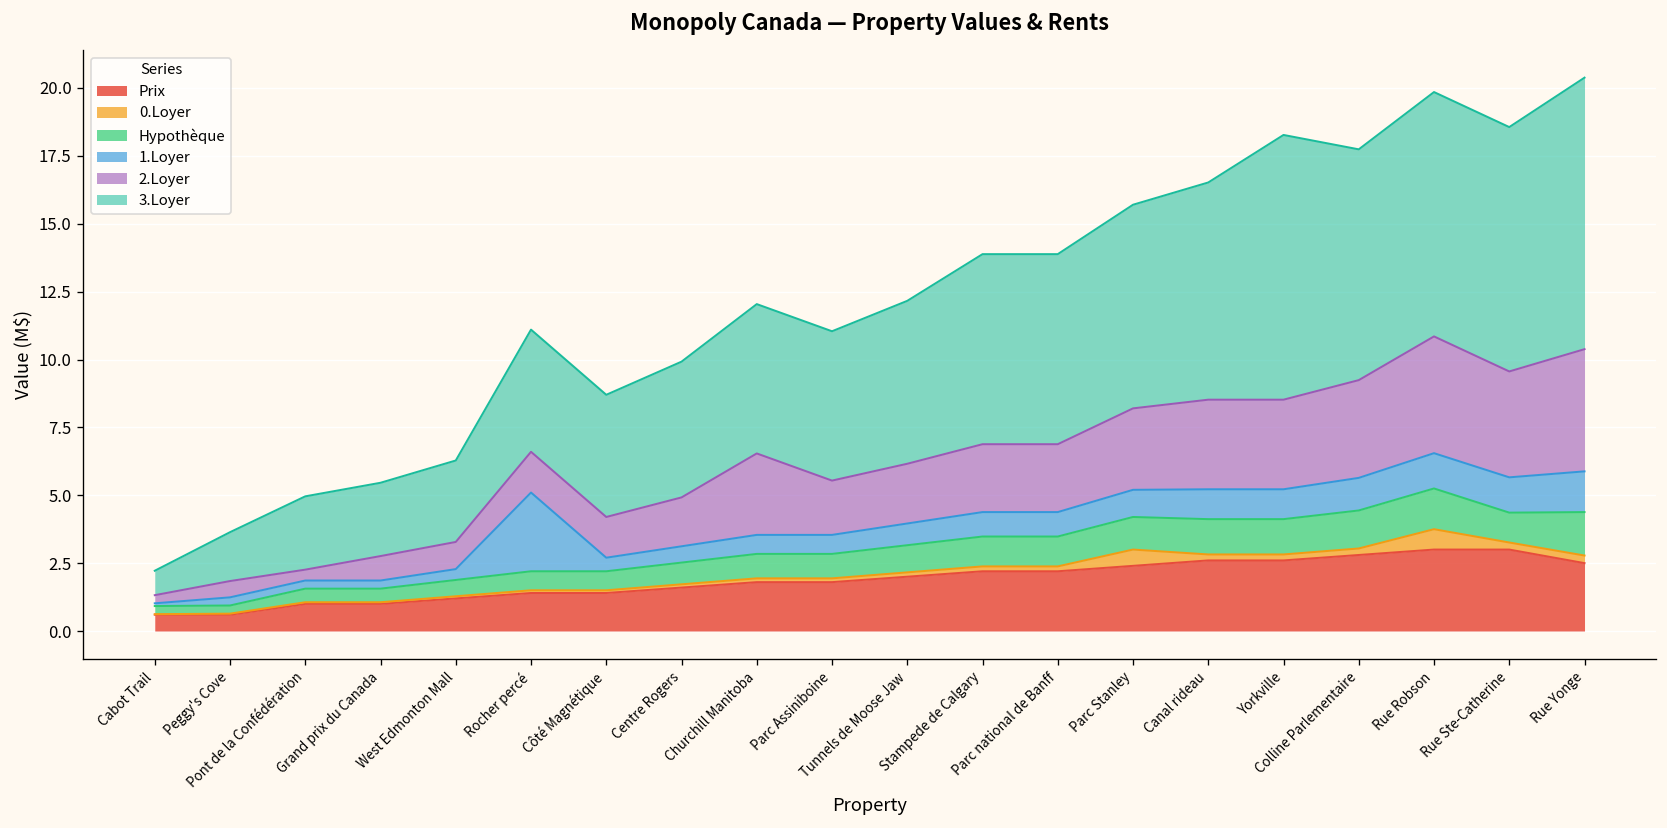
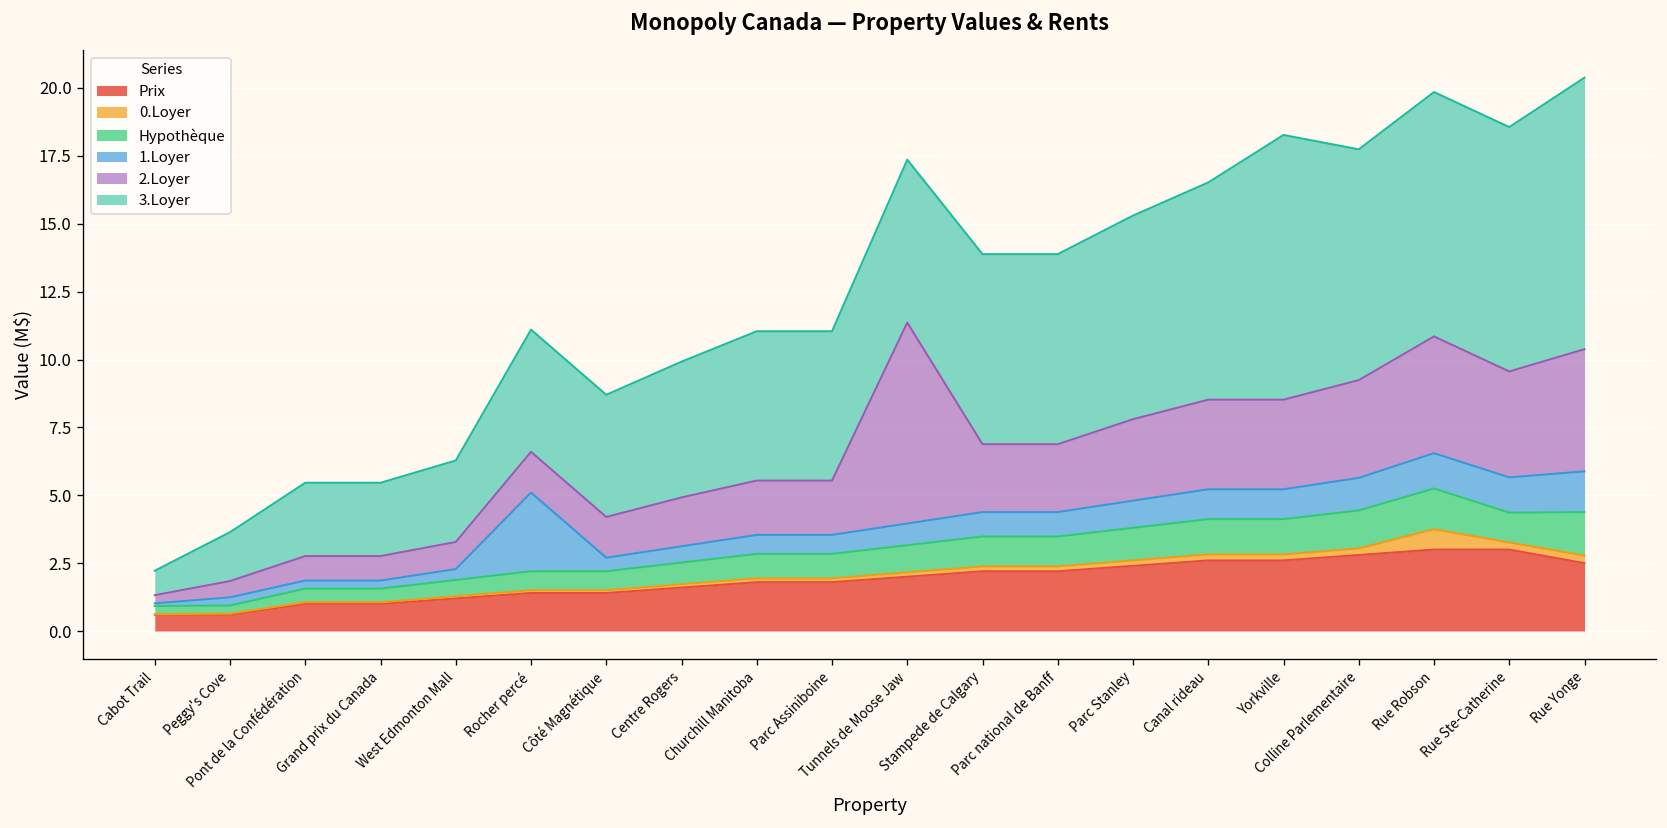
  {
    "Prix": {
      "Centre Rogers": 1.6,
      "Churchill Manitoba": 1.8,
      "Parc Assiniboine": 1.8,
      "Tunnels de Moose Jaw": 2.0,
      "Stampede de Calgary": 2.2,
      "Parc national de Banff": 2.2,
      "Parc Stanley": 2.4,
      "Canal rideau": 2.6,
      "Yorkville": 2.6,
      "Colline Parlementaire": 2.8,
      "Rue Robson": 3.0,
      "Rue Ste-Catherine": 3.0,
      "Rue Yonge": 2.5
    },
    "0.Loyer": {
      "Centre Rogers": 0.1,
      "Churchill Manitoba": 0.1,
      "Parc Assiniboine": 0.1,
      "Tunnels de Moose Jaw": 0.2,
      "Stampede de Calgary": 0.2,
      "Parc national de Banff": 0.2,
-     "Parc Stanley": 0.6,
+     "Parc Stanley": 0.2,
      "Canal rideau": 0.2,
      "Yorkville": 0.2,
      "Colline Parlementaire": 0.2,
      "Rue Robson": 0.8,
      "Rue Ste-Catherine": 0.3,
      "Rue Yonge": 0.3
    },
    "1.Loyer": {
      "Peggy's Cove": 0.3,
      "Pont de la Confédération": 0.3,
      "Grand prix du Canada": 0.3,
      "West Edmonton Mall": 0.4,
      "Rocher percé": 2.9,
      "Côté Magnétique": 0.5,
      "Centre Rogers": 0.6,
      "Churchill Manitoba": 0.7,
      "Parc Assiniboine": 0.7,
      "Tunnels de Moose Jaw": 0.8,
      "Stampede de Calgary": 0.9,
      "Parc national de Banff": 0.9,
      "Parc Stanley": 1.0,
      "Canal rideau": 1.1,
      "Yorkville": 1.1,
      "Colline Parlementaire": 1.2,
      "Rue Robson": 1.3,
      "Rue Ste-Catherine": 1.3,
      "Rue Yonge": 1.5
    },
    "2.Loyer": {
      "Cabot Trail": 0.3,
      "Peggy's Cove": 0.6,
-     "Pont de la Confédération": 0.4,
+     "Pont de la Confédération": 0.9,
      "Grand prix du Canada": 0.9,
      "West Edmonton Mall": 1.0,
      "Rocher percé": 1.5,
      "Côté Magnétique": 1.5,
      "Centre Rogers": 1.8,
-     "Churchill Manitoba": 3,
+     "Churchill Manitoba": 2,
      "Parc Assiniboine": 2.0,
-     "Tunnels de Moose Jaw": 2.2,
+     "Tunnels de Moose Jaw": 7.4,
      "Stampede de Calgary": 2.5,
      "Parc national de Banff": 2.5,
      "Parc Stanley": 3.0,
      "Canal rideau": 3.3,
      "Yorkville": 3.3,
      "Colline Parlementaire": 3.6,
      "Rue Robson": 4.3,
      "Rue Ste-Catherine": 3.9,
      "Rue Yonge": 4.5
    }
  }
